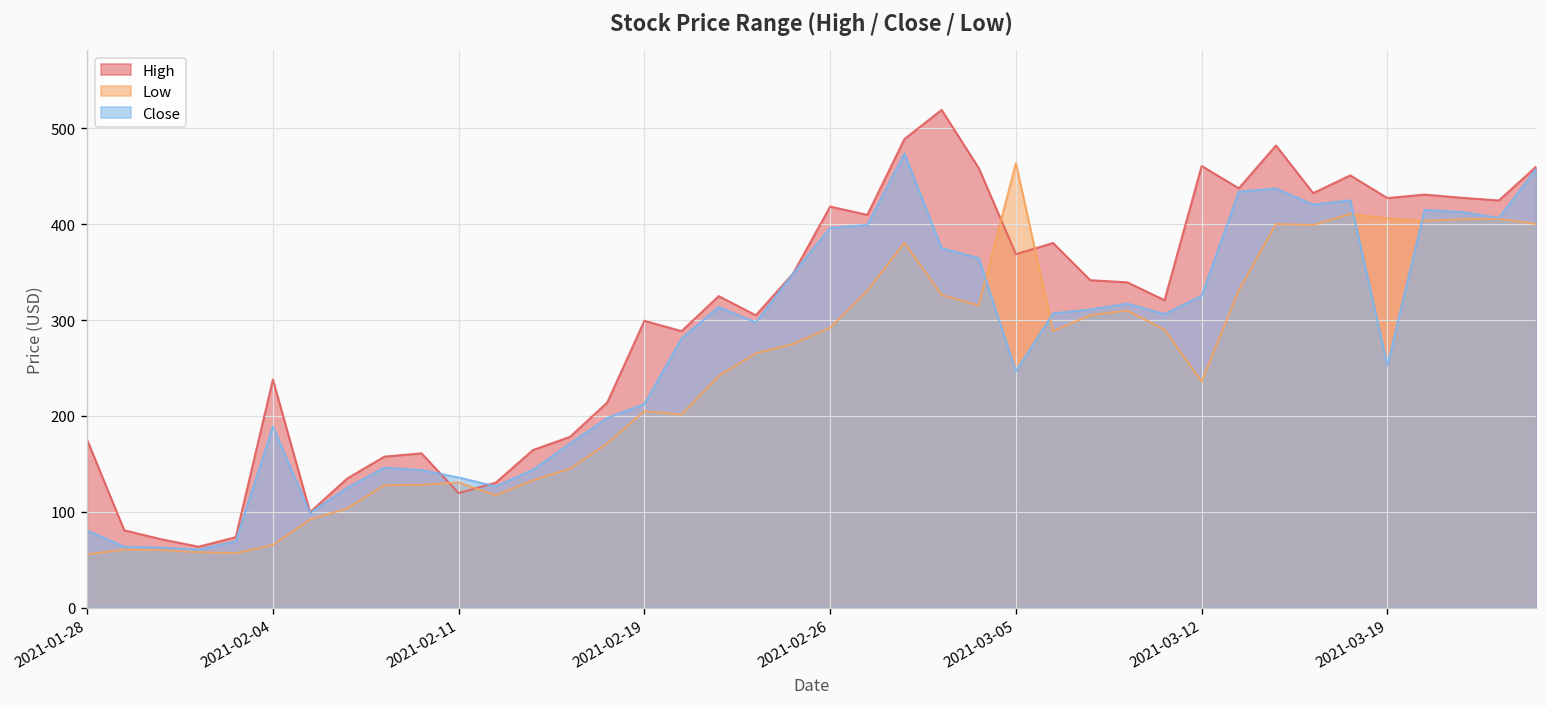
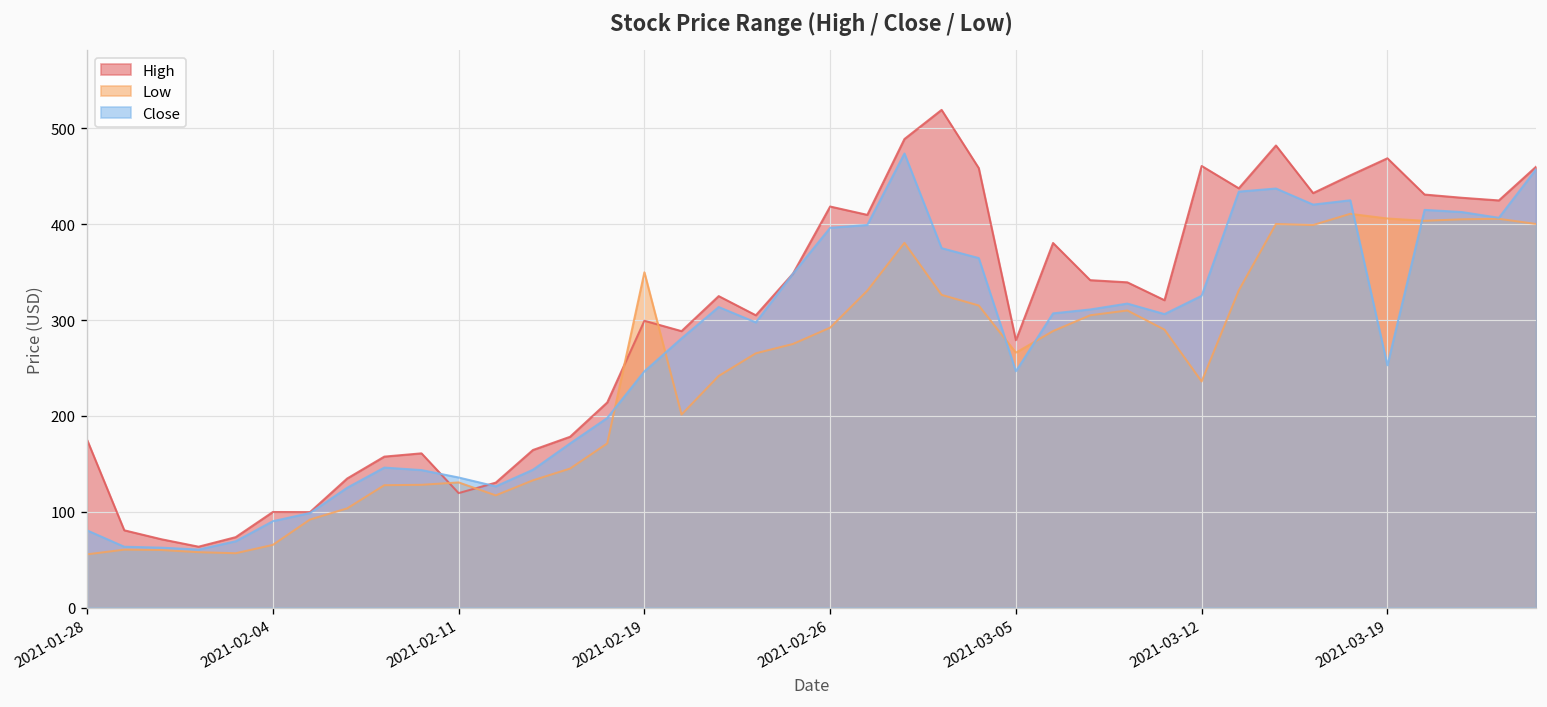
  {
    "High": {
      "2021-01-28": 180,
-     "2021-02-04": 240,
+     "2021-02-04": 100,
      "2021-02-11": 120,
      "2021-02-19": 300,
      "2021-02-26": 420,
-     "2021-03-05": 370,
+     "2021-03-05": 280,
      "2021-03-12": 460,
-     "2021-03-19": 430
+     "2021-03-19": 470
    },
    "Low": {
      "2021-01-28": 60,
      "2021-02-04": 70,
      "2021-02-11": 130,
-     "2021-02-19": 210,
+     "2021-02-19": 350,
      "2021-02-26": 290,
-     "2021-03-05": 460,
+     "2021-03-05": 270,
      "2021-03-12": 240,
      "2021-03-19": 410
    },
    "Close": {
      "2021-01-28": 80,
-     "2021-02-04": 190,
+     "2021-02-04": 90,
      "2021-02-11": 140,
-     "2021-02-19": 210,
+     "2021-02-19": 250,
      "2021-02-26": 400,
      "2021-03-05": 250,
      "2021-03-12": 330,
      "2021-03-19": 250
    }
  }
